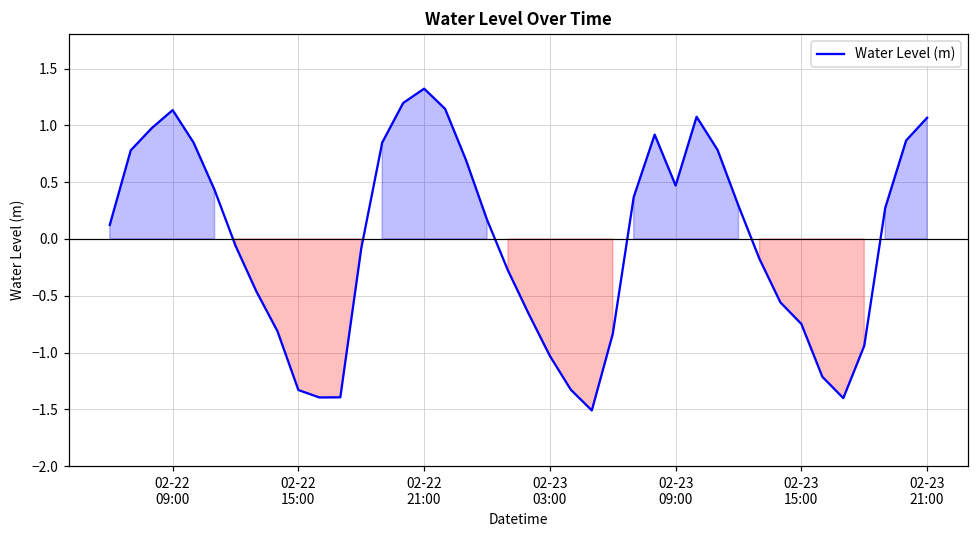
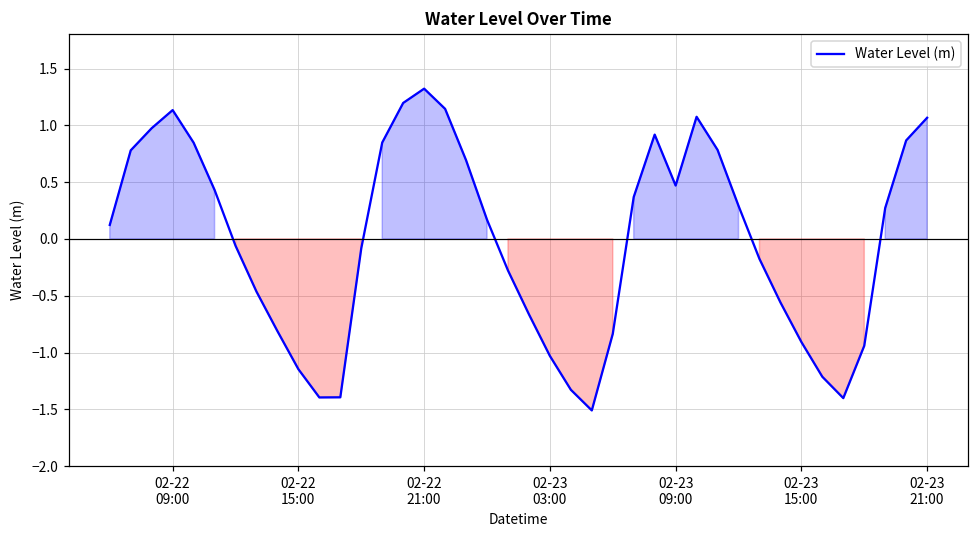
  {
    "02-22 09:00": 1.13,
-   "02-22 15:00": -1.33,
+   "02-22 15:00": -1.15,
    "02-22 21:00": 1.32,
    "02-23 03:00": -1.03,
    "02-23 09:00": 0.47,
-   "02-23 15:00": -0.75,
+   "02-23 15:00": -0.91,
    "02-23 21:00": 1.07
  }
